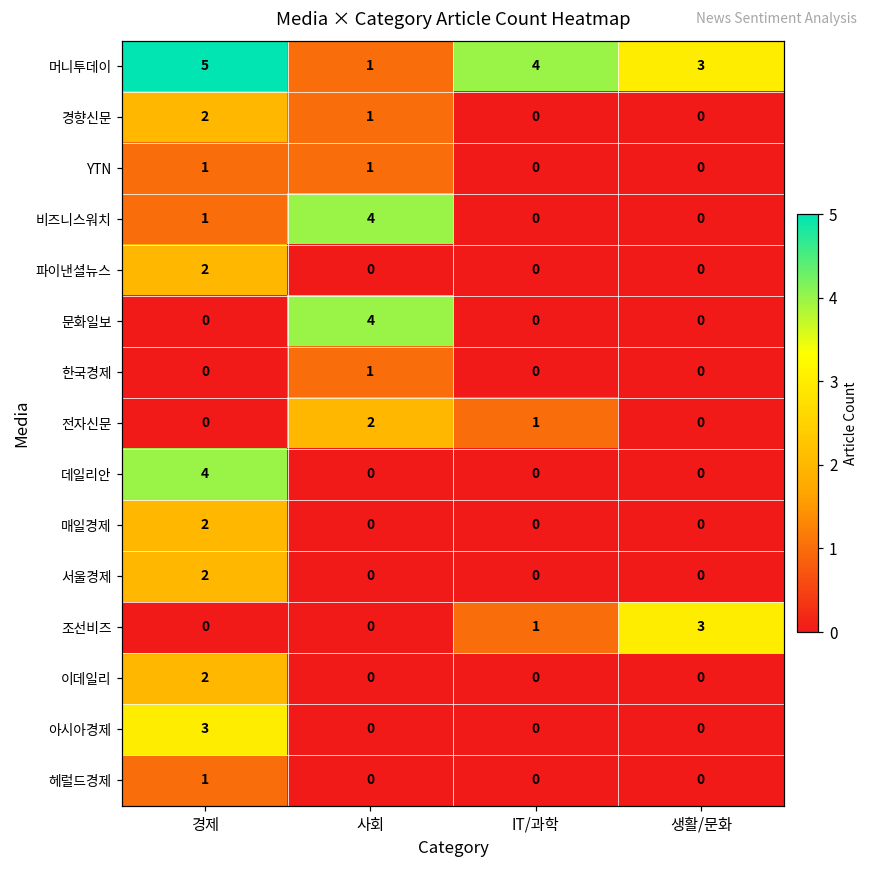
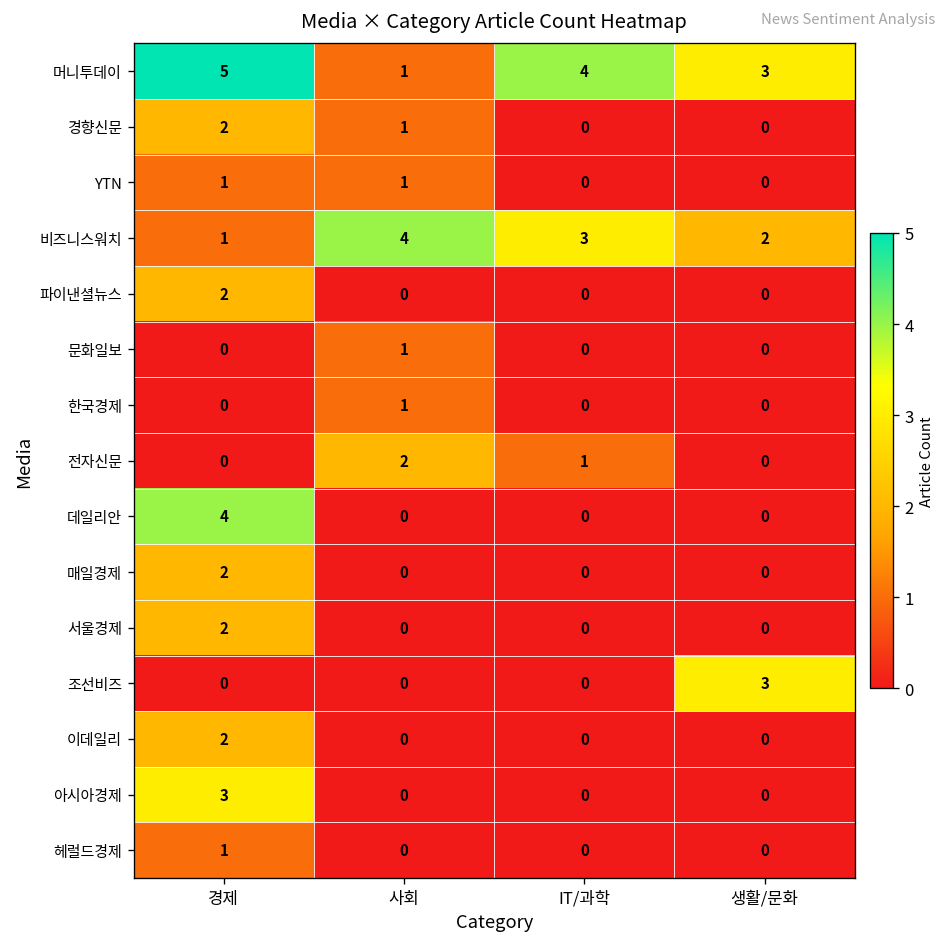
  {
    "머니투데이": {
      "경제": 5,
      "사회": 1,
      "IT/과학": 4,
      "생활/문화": 3
    },
    "경향신문": {
      "경제": 2,
      "사회": 1,
      "IT/과학": 0,
      "생활/문화": 0
    },
    "YTN": {
      "경제": 1,
      "사회": 1,
      "IT/과학": 0,
      "생활/문화": 0
    },
    "비즈니스워치": {
      "경제": 1,
      "사회": 4,
-     "IT/과학": 0,
-     "생활/문화": 0
+     "IT/과학": 3,
+     "생활/문화": 2
    },
    "파이낸셜뉴스": {
      "경제": 2,
      "사회": 0,
      "IT/과학": 0,
      "생활/문화": 0
    },
    "문화일보": {
      "경제": 0,
-     "사회": 4,
+     "사회": 1,
      "IT/과학": 0,
      "생활/문화": 0
    },
    "한국경제": {
      "경제": 0,
      "사회": 1,
      "IT/과학": 0,
      "생활/문화": 0
    },
    "전자신문": {
      "경제": 0,
      "사회": 2,
      "IT/과학": 1,
      "생활/문화": 0
    },
    "데일리안": {
      "경제": 4,
      "사회": 0,
      "IT/과학": 0,
      "생활/문화": 0
    },
    "매일경제": {
      "경제": 2,
      "사회": 0,
      "IT/과학": 0,
      "생활/문화": 0
    },
    "서울경제": {
      "경제": 2,
      "사회": 0,
      "IT/과학": 0,
      "생활/문화": 0
    },
    "조선비즈": {
      "경제": 0,
      "사회": 0,
-     "IT/과학": 1,
+     "IT/과학": 0,
      "생활/문화": 3
    },
    "이데일리": {
      "경제": 2,
      "사회": 0,
      "IT/과학": 0,
      "생활/문화": 0
    },
    "아시아경제": {
      "경제": 3,
      "사회": 0,
      "IT/과학": 0,
      "생활/문화": 0
    },
    "헤럴드경제": {
      "경제": 1,
      "사회": 0,
      "IT/과학": 0,
      "생활/문화": 0
    }
  }
